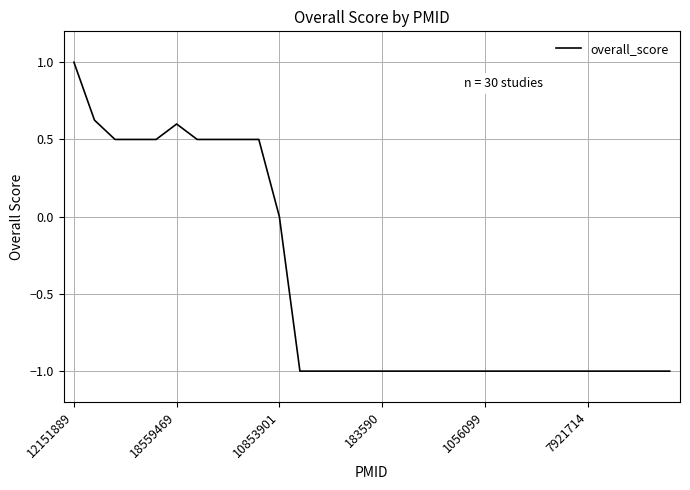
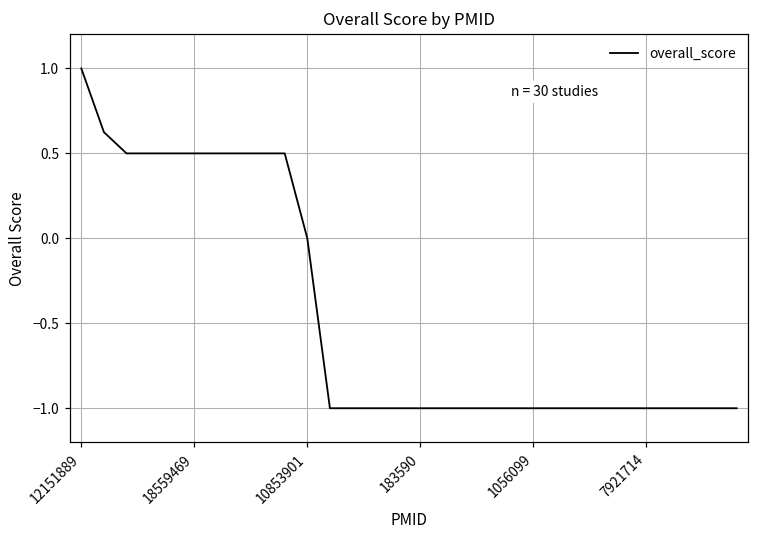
  {
    "12151889": 1.0,
-   "18559469": 0.6,
+   "18559469": 0.5,
    "10853901": 0.0,
    "183590": -1.0,
    "1056099": -1.0,
    "7921714": -1.0
  }
